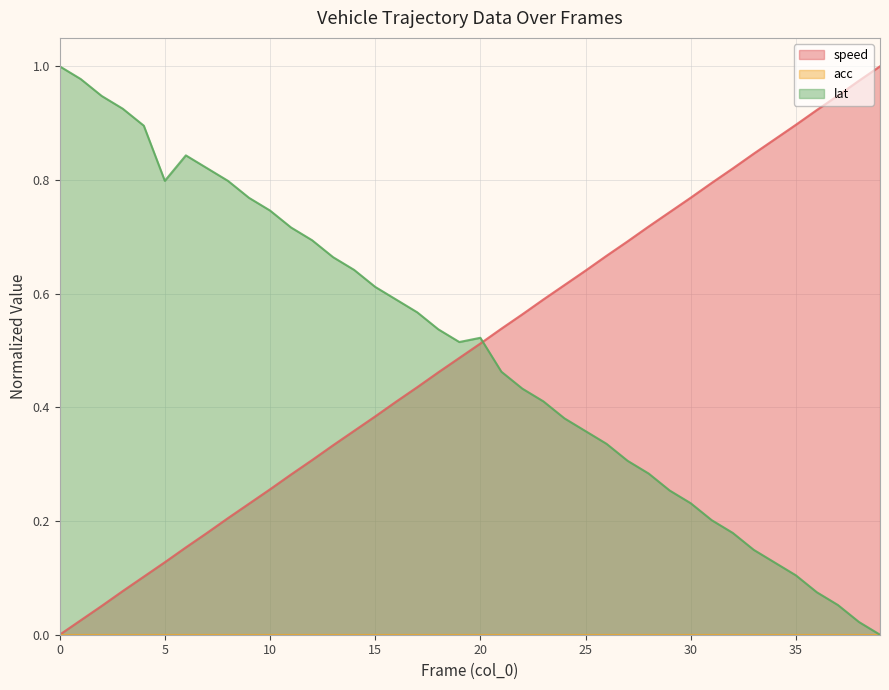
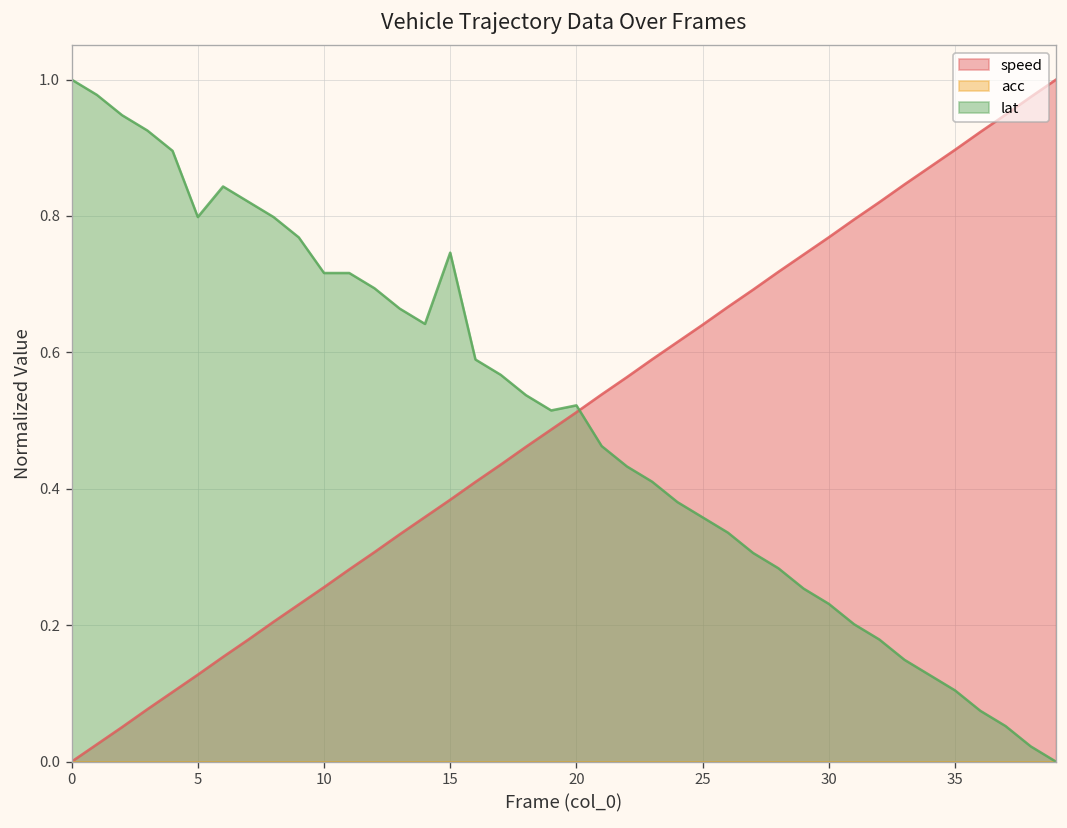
  {
    "lat": {
      "0": 1.00,
      "5": 0.80,
-     "10": 0.75,
-     "15": 0.61,
+     "10": 0.72,
+     "15": 0.75,
      "20": 0.52,
      "25": 0.36,
      "30": 0.23,
      "35": 0.10
    }
  }
